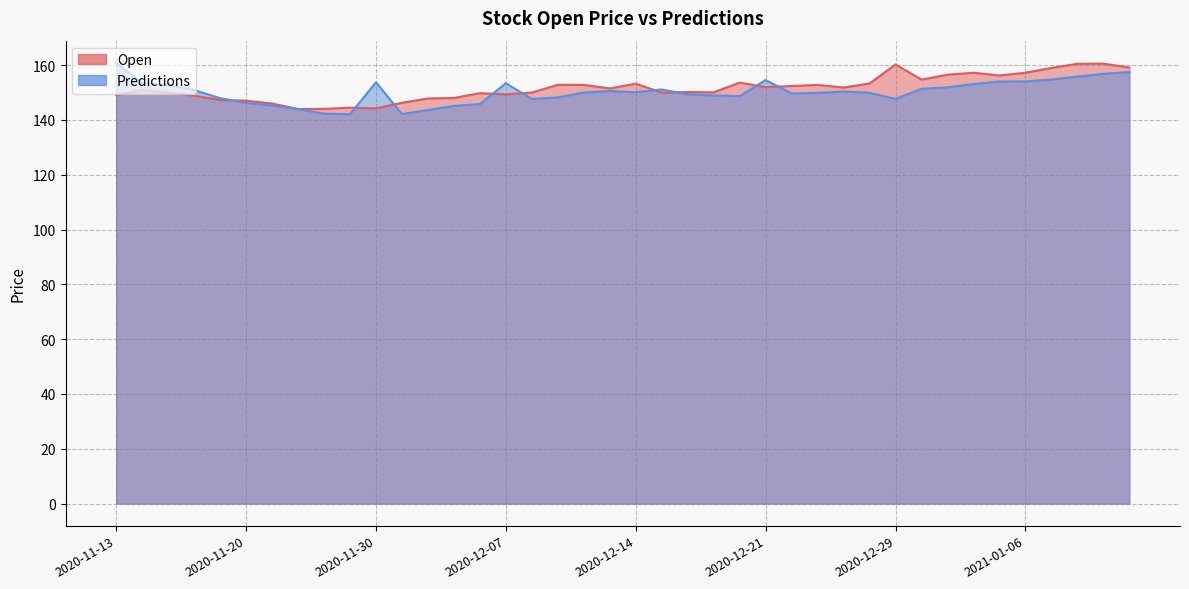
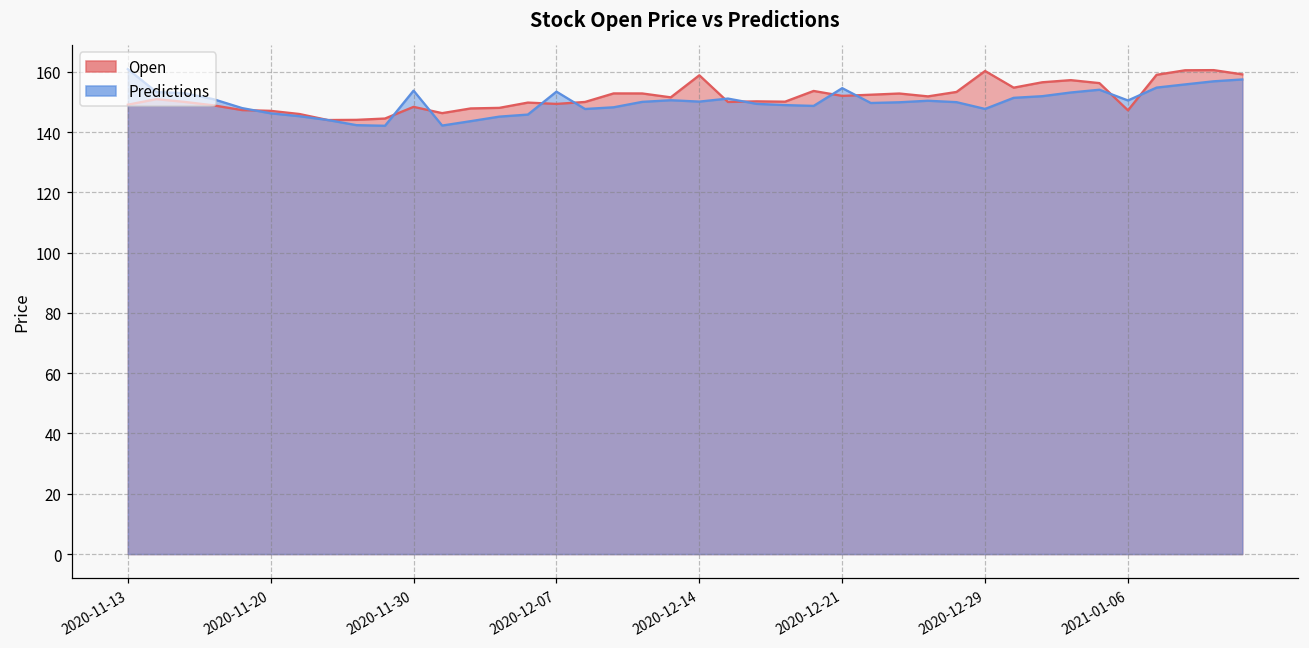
  {
    "Open": {
      "2020-11-13": 149,
-     "2020-11-30": 144,
+     "2020-11-30": 148,
      "2020-12-07": 149,
-     "2020-12-14": 153,
+     "2020-12-14": 159,
      "2020-12-21": 152,
      "2020-12-29": 160,
-     "2021-01-06": 157
+     "2021-01-06": 147
    },
    "Predictions": {
      "2020-11-30": 154,
      "2020-12-07": 153,
      "2020-12-14": 150,
      "2020-12-21": 155,
      "2020-12-29": 148,
-     "2021-01-06": 154
+     "2021-01-06": 150
    }
  }
